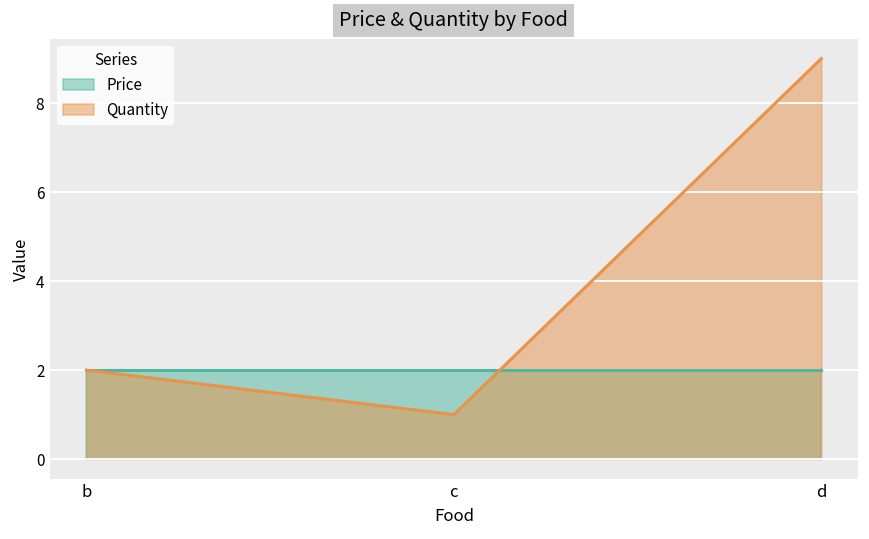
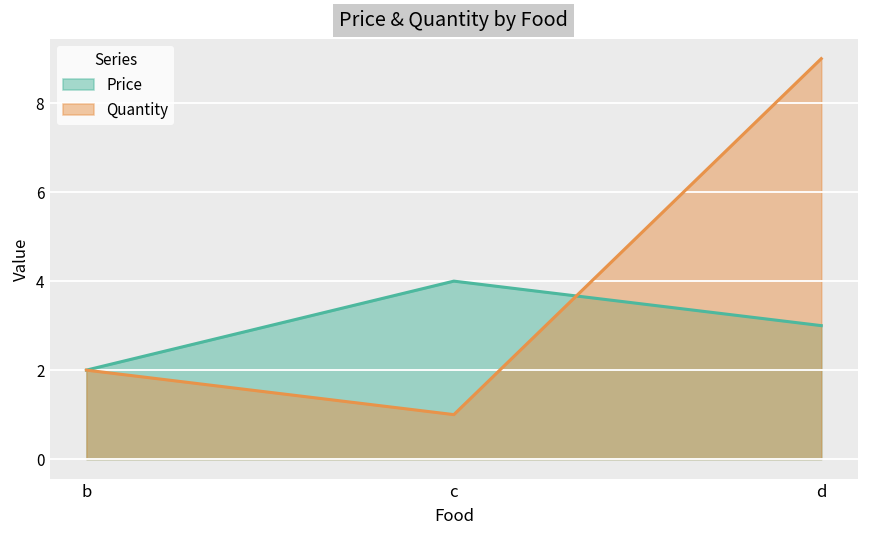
  {
    "Price": {
-     "c": 2,
-     "d": 2
+     "c": 4,
+     "d": 3
    },
    "Quantity": {
      "c": 1,
      "d": 9
    }
  }
